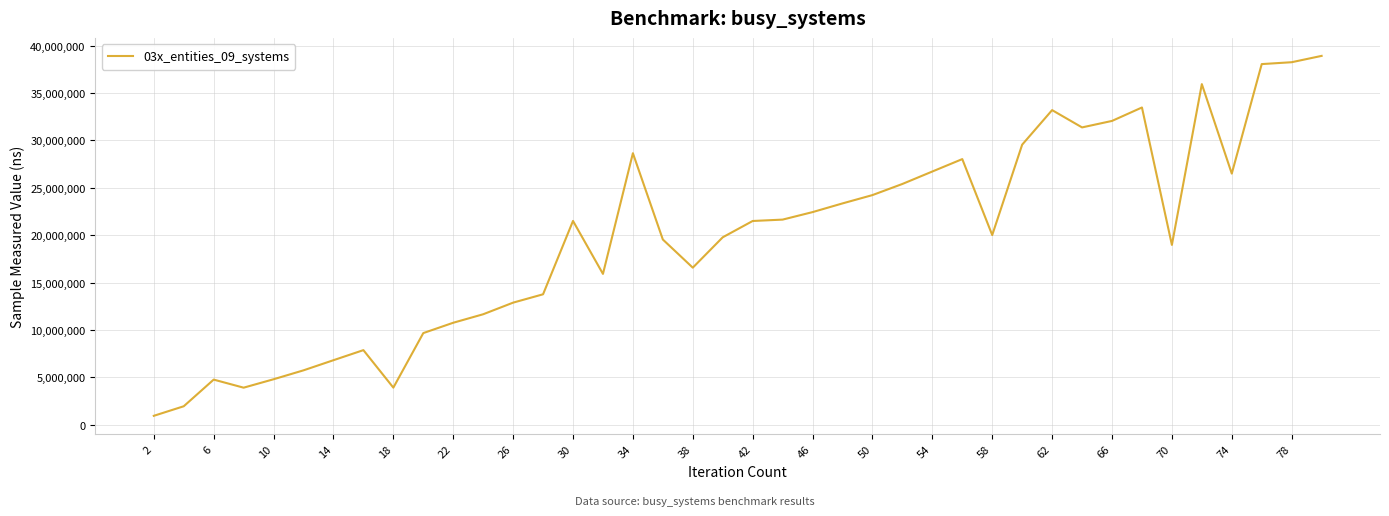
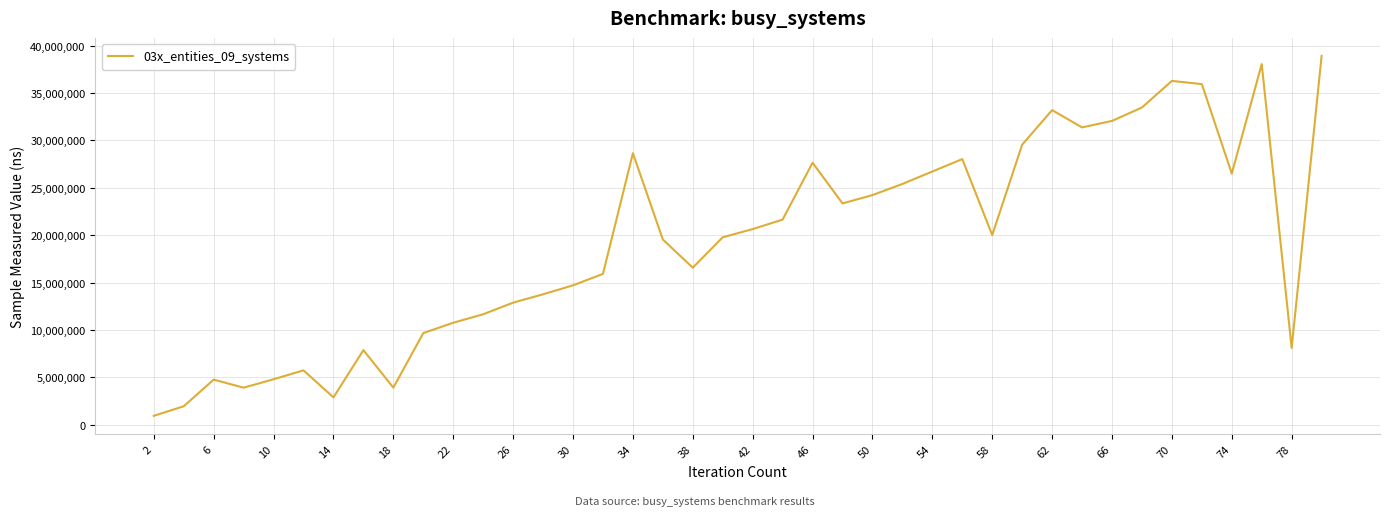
  {
    "2": "1,000,000",
    "6": "5,000,000",
    "10": "5,000,000",
-   "14": "7,000,000",
+   "14": "3,000,000",
    "18": "4,000,000",
    "22": "11,000,000",
    "26": "13,000,000",
-   "30": "22,000,000",
+   "30": "15,000,000",
    "34": "29,000,000",
    "38": "17,000,000",
-   "42": "21,500,000",
-   "46": "22,000,000",
+   "42": "20,600,000",
+   "46": "28,000,000",
    "50": "24,000,000",
    "54": "27,000,000",
    "58": "20,000,000",
    "62": "33,000,000",
    "66": "32,000,000",
-   "70": "19,000,000",
+   "70": "36,000,000",
    "74": "26,000,000",
-   "78": "38,000,000"
+   "78": "8,000,000"
  }
